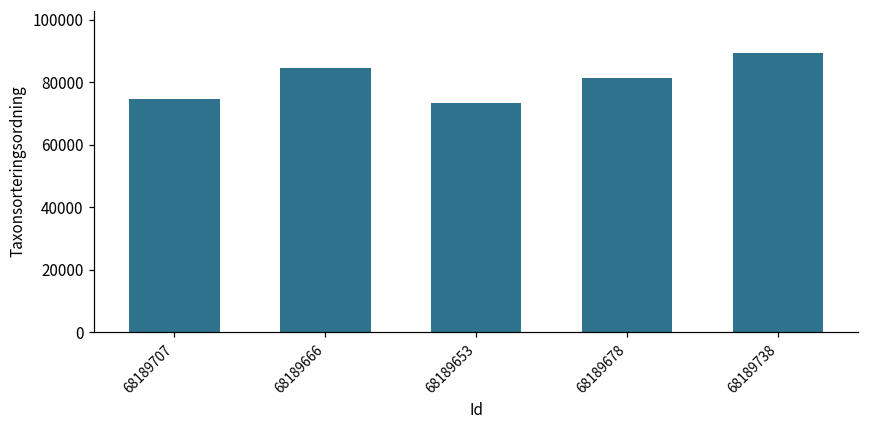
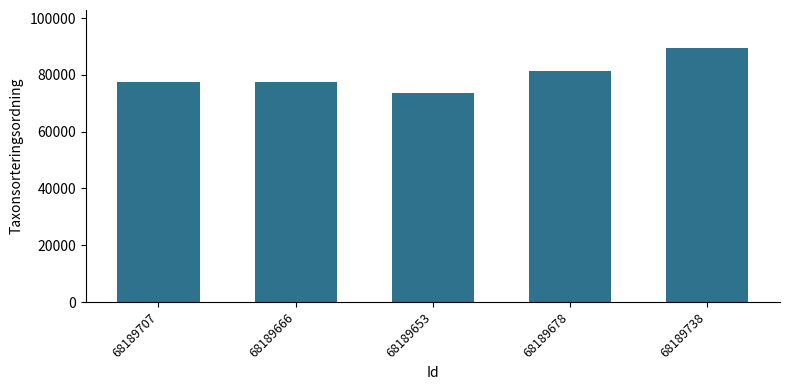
  {
-   "68189707": 75000,
-   "68189666": 85000,
+   "68189707": 78000,
+   "68189666": 78000,
    "68189653": 73000,
    "68189678": 81000,
    "68189738": 89000
  }
